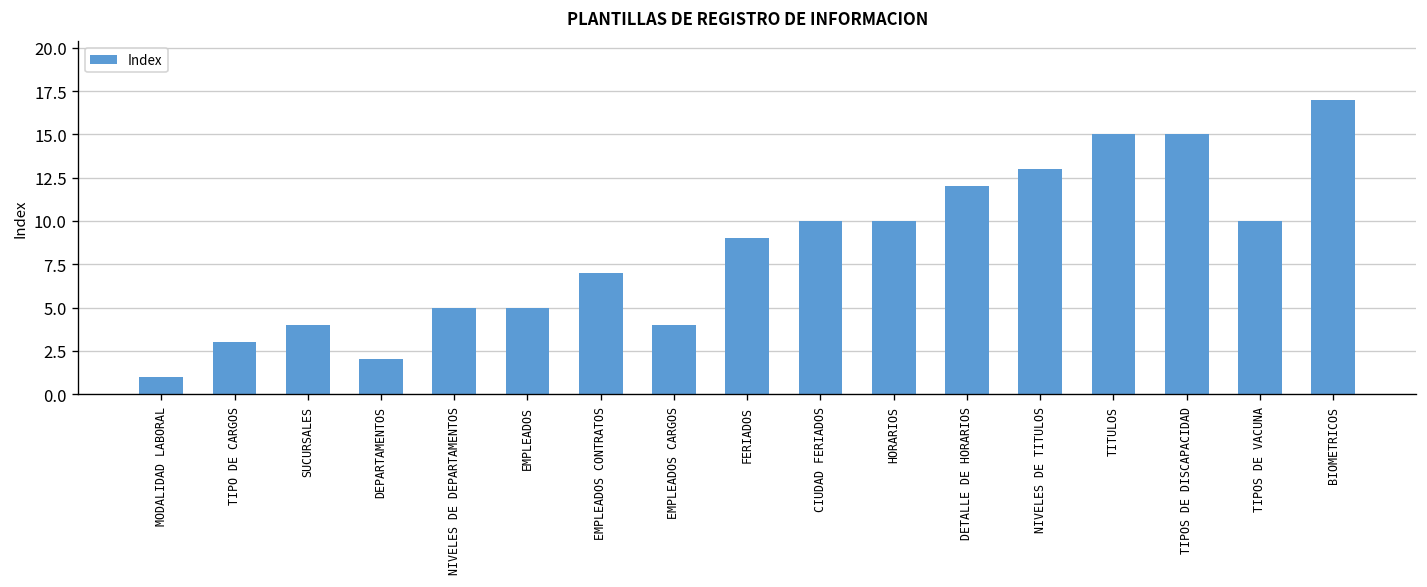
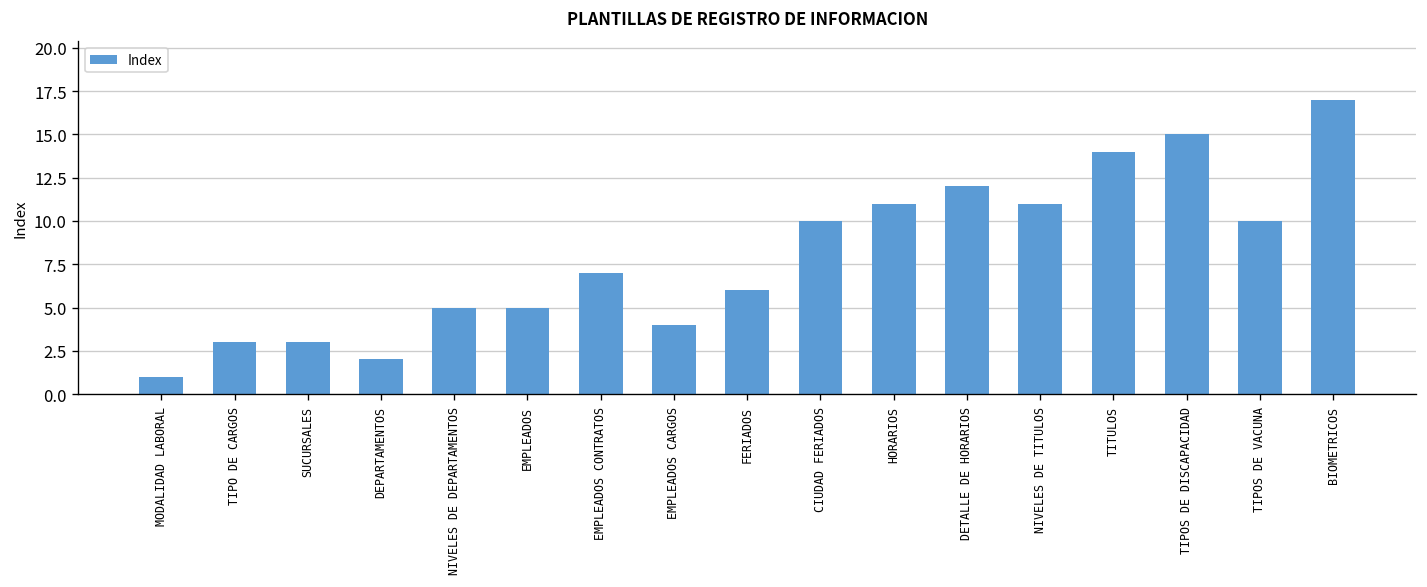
  {
    "MODALIDAD LABORAL": 1,
    "TIPO DE CARGOS": 3,
-   "SUCURSALES": 4,
+   "SUCURSALES": 3,
    "DEPARTAMENTOS": 2,
    "NIVELES DE DEPARTAMENTOS": 5,
    "EMPLEADOS": 5,
    "EMPLEADOS CONTRATOS": 7,
    "EMPLEADOS CARGOS": 4,
-   "FERIADOS": 9,
+   "FERIADOS": 6,
    "CIUDAD FERIADOS": 10,
-   "HORARIOS": 10,
+   "HORARIOS": 11,
    "DETALLE DE HORARIOS": 12,
-   "NIVELES DE TITULOS": 13,
-   "TITULOS": 15,
+   "NIVELES DE TITULOS": 11,
+   "TITULOS": 14,
    "TIPOS DE DISCAPACIDAD": 15,
    "TIPOS DE VACUNA": 10,
    "BIOMETRICOS": 17
  }
